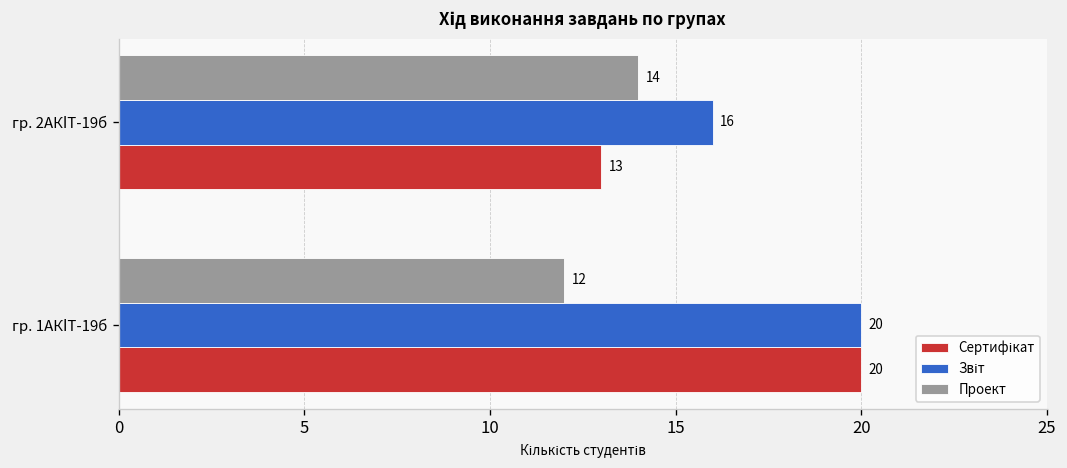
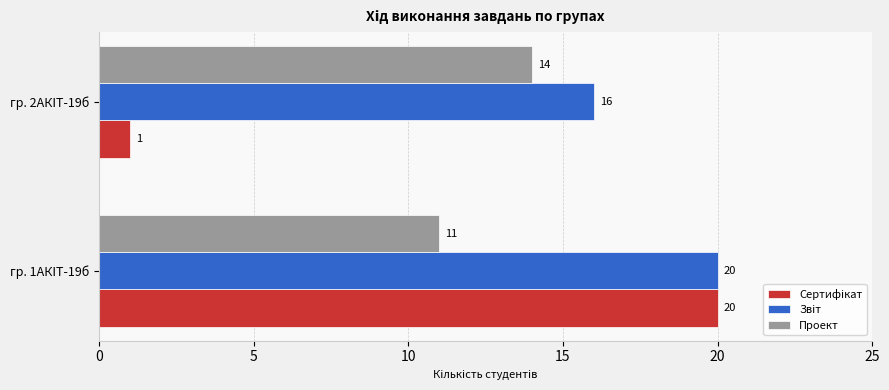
  {
    "Сертифікат": {
-     "гр. 2АКІТ-19б": 13,
+     "гр. 2АКІТ-19б": 1,
      "гр. 1АКІТ-19б": 20
    },
    "Звіт": {
      "гр. 2АКІТ-19б": 16,
      "гр. 1АКІТ-19б": 20
    },
    "Проект": {
      "гр. 2АКІТ-19б": 14,
-     "гр. 1АКІТ-19б": 12
+     "гр. 1АКІТ-19б": 11
    }
  }
